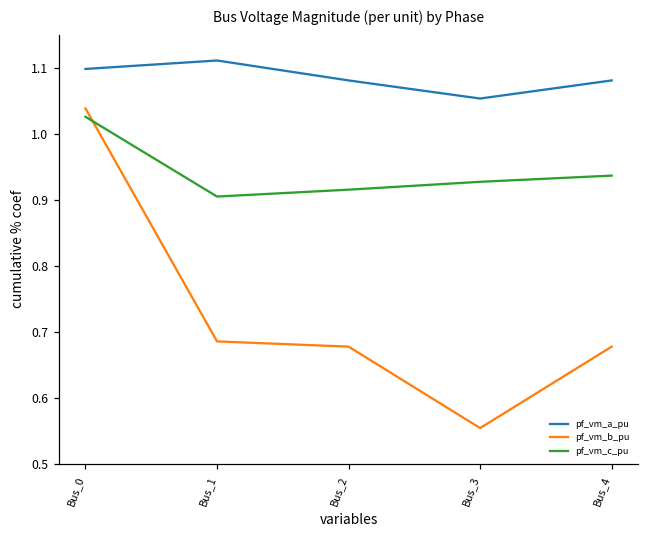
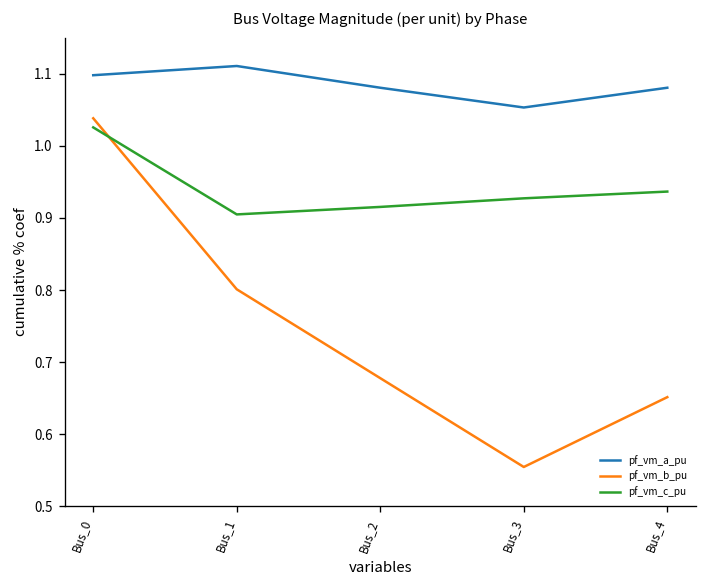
  {
    "pf_vm_a_pu": {
      "Bus_0": 1.10,
      "Bus_1": 1.11,
      "Bus_2": 1.08,
      "Bus_3": 1.05,
      "Bus_4": 1.08
    },
    "pf_vm_b_pu": {
      "Bus_0": 1.04,
-     "Bus_1": 0.69,
+     "Bus_1": 0.80,
      "Bus_2": 0.68,
      "Bus_3": 0.55,
-     "Bus_4": 0.68
+     "Bus_4": 0.65
    },
    "pf_vm_c_pu": {
      "Bus_0": 1.03,
      "Bus_1": 0.90,
      "Bus_2": 0.92,
      "Bus_3": 0.93,
      "Bus_4": 0.94
    }
  }
